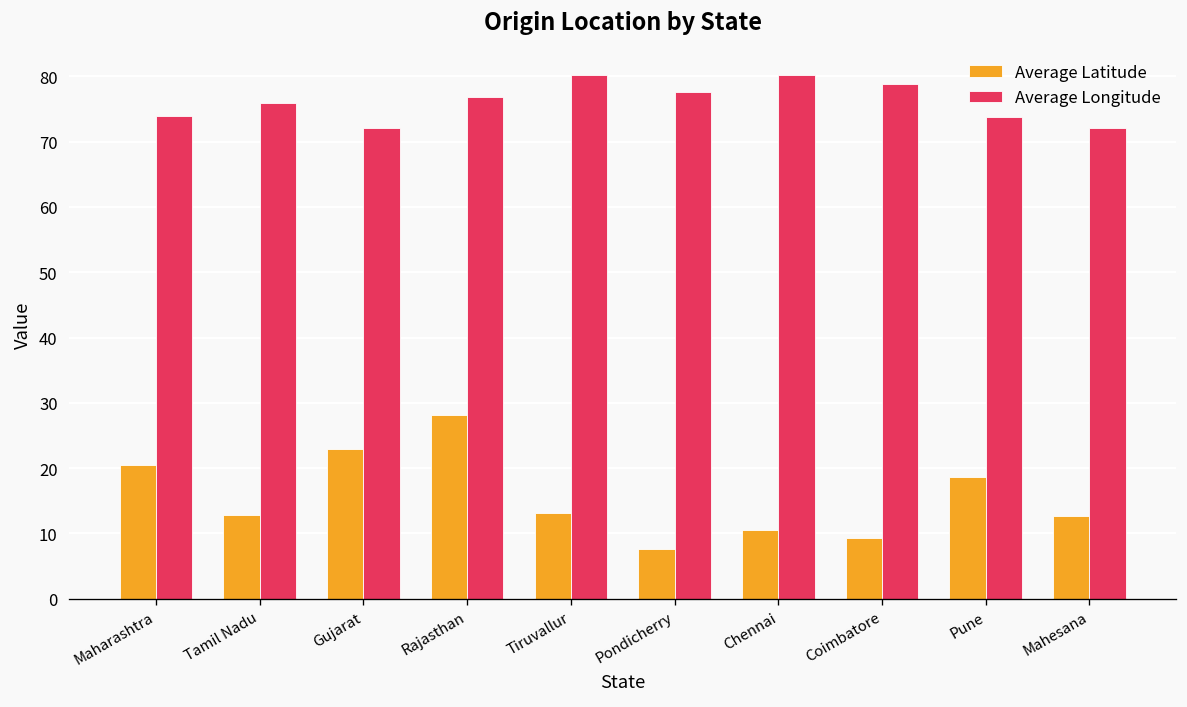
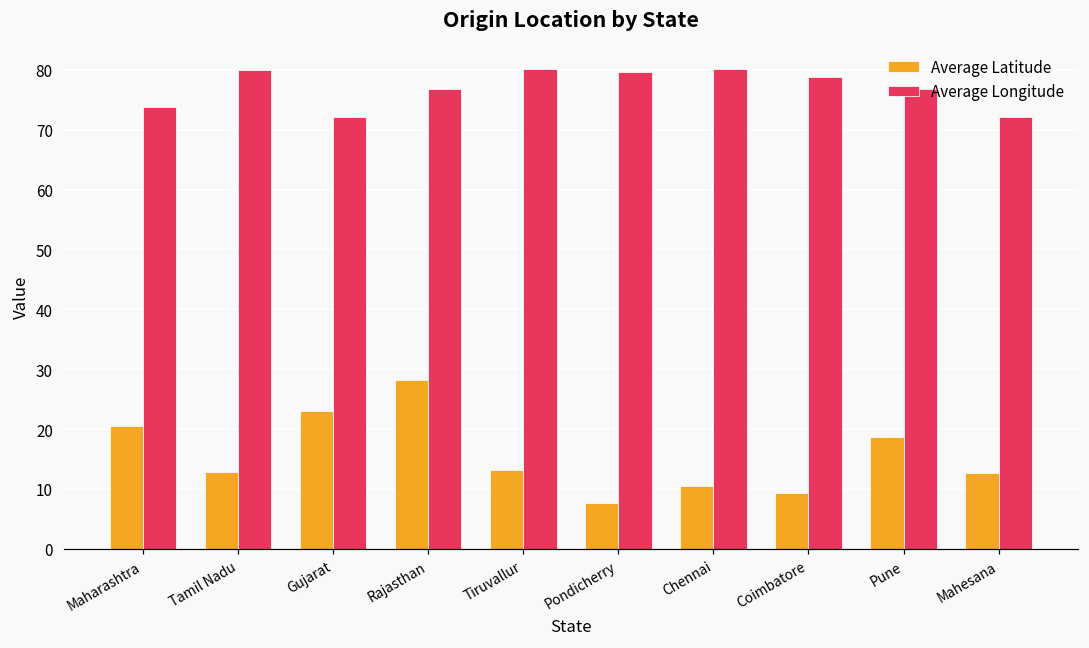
  {
    "Average Latitude": {
      "Maharashtra": 20,
      "Tamil Nadu": 13,
      "Gujarat": 23,
      "Rajasthan": 28,
      "Tiruvallur": 13,
      "Pondicherry": 8,
      "Chennai": 11,
      "Coimbatore": 9,
      "Pune": 19,
      "Mahesana": 13
    },
    "Average Longitude": {
      "Maharashtra": 74,
-     "Tamil Nadu": 76,
+     "Tamil Nadu": 80,
      "Gujarat": 72,
      "Rajasthan": 77,
      "Tiruvallur": 80,
-     "Pondicherry": 78,
+     "Pondicherry": 80,
      "Chennai": 80,
      "Coimbatore": 79,
-     "Pune": 74,
+     "Pune": 77,
      "Mahesana": 72
    }
  }
